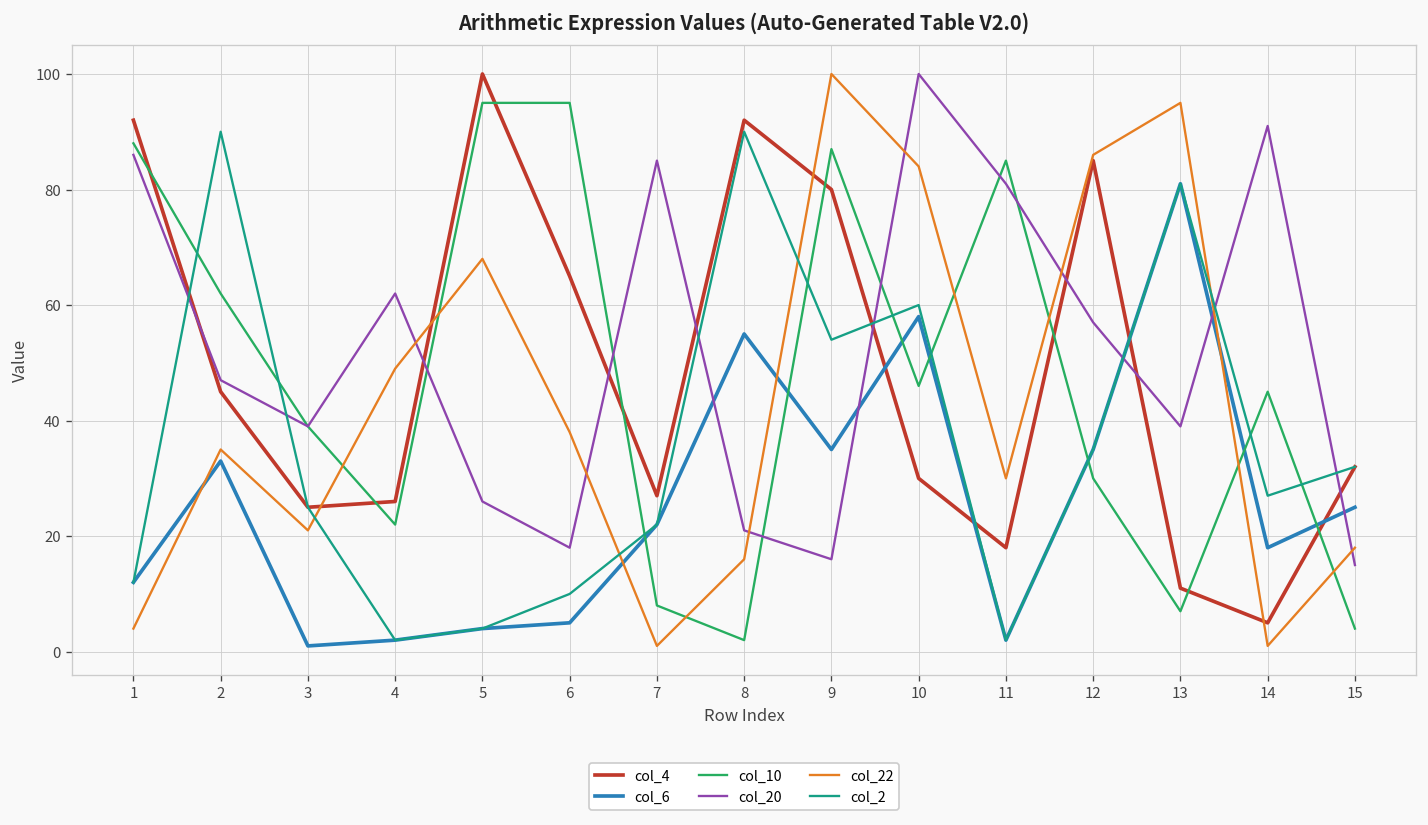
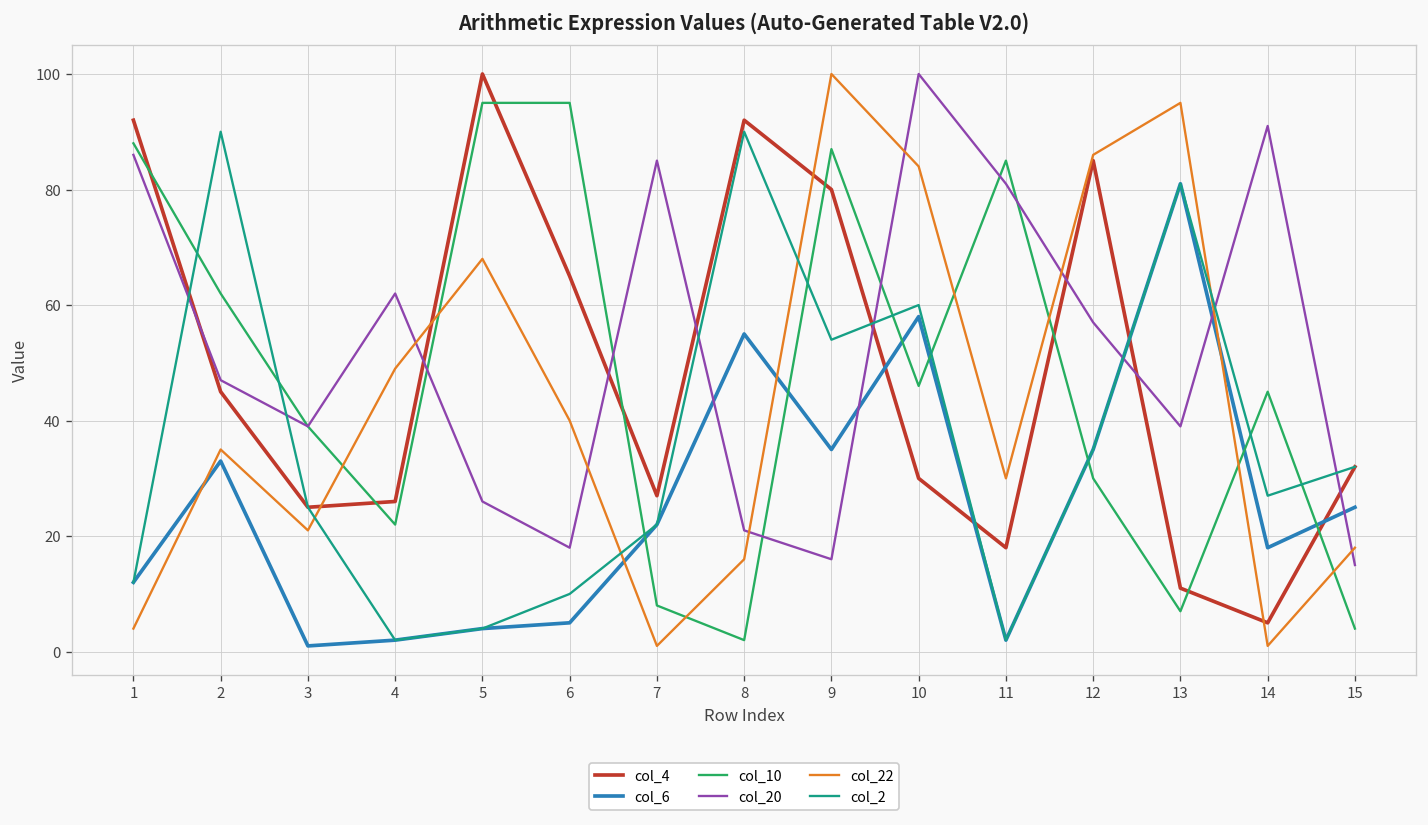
  {
    "col_4": {
      "1": 92,
      "2": 45,
      "4": 26,
      "5": 100,
      "6": 65,
      "7": 27,
      "8": 92,
      "9": 80,
      "10": 30,
      "11": 18,
      "12": 85,
      "13": 11,
      "14": 5
    },
    "col_6": {
      "2": 33,
      "3": 1,
      "6": 5,
      "8": 55,
      "9": 35,
      "10": 58,
      "14": 18,
      "15": 25
    },
    "col_20": {
      "1": 86,
      "2": 47,
      "4": 62,
      "5": 26,
      "6": 18,
      "7": 85,
      "8": 21,
      "9": 16,
      "10": 100,
      "11": 81,
      "12": 57,
      "13": 39,
      "14": 91,
      "15": 15
    },
    "col_22": {
      "1": 4,
      "2": 35,
      "3": 21,
      "4": 49,
      "5": 68,
-     "6": 38,
+     "6": 40,
      "7": 1,
      "8": 16,
      "9": 100,
      "10": 84,
      "11": 30,
      "12": 86,
      "13": 95,
      "14": 1,
      "15": 18
    }
  }
